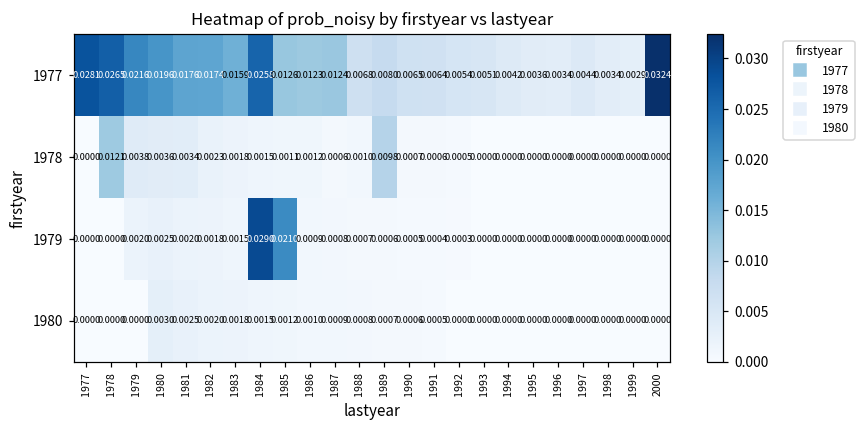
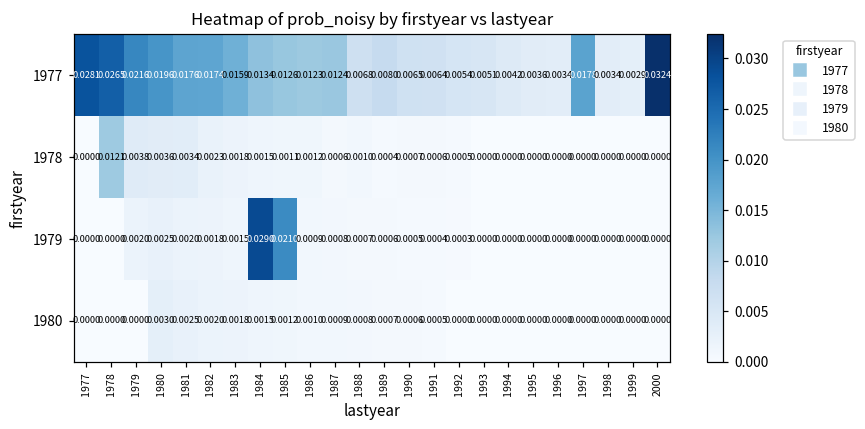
  {
    "1977": {
      "1977": 0.0281,
      "1978": 0.0265,
      "1979": 0.0216,
      "1980": 0.0196,
      "1981": 0.0176,
      "1982": 0.0174,
      "1983": 0.0159,
-     "1984": 0.0258,
+     "1984": 0.0134,
      "1985": 0.0126,
      "1986": 0.0123,
      "1987": 0.0124,
      "1988": 0.0068,
      "1989": 0.0080,
      "1990": 0.0065,
      "1991": 0.0064,
      "1992": 0.0054,
      "1993": 0.0051,
      "1994": 0.0042,
      "1995": 0.0036,
      "1996": 0.0034,
-     "1997": 0.0044,
+     "1997": 0.0178,
      "1998": 0.0034,
      "1999": 0.0029,
      "2000": 0.0324
    },
    "1978": {
      "1977": 0.0000,
      "1978": 0.0121,
      "1979": 0.0038,
      "1980": 0.0036,
      "1981": 0.0034,
      "1982": 0.0023,
      "1983": 0.0018,
      "1984": 0.0015,
      "1985": 0.0011,
      "1986": 0.0012,
      "1987": 0.0006,
      "1988": 0.0010,
-     "1989": 0.0098,
+     "1989": 0.0004,
      "1990": 0.0007,
      "1991": 0.0006,
      "1992": 0.0005,
      "1993": 0.0000,
      "1994": 0.0000,
      "1995": 0.0000,
      "1996": 0.0000,
      "1997": 0.0000,
      "1998": 0.0000,
      "1999": 0.0000,
      "2000": 0.0000
    },
    "1979": {
      "1977": 0.0000,
      "1978": 0.0000,
      "1979": 0.0020,
      "1980": 0.0025,
      "1981": 0.0020,
      "1982": 0.0018,
      "1983": 0.0015,
      "1984": 0.0290,
      "1985": 0.0210,
      "1986": 0.0009,
      "1987": 0.0008,
      "1988": 0.0007,
      "1989": 0.0006,
      "1990": 0.0005,
      "1991": 0.0004,
      "1992": 0.0003,
      "1993": 0.0000,
      "1994": 0.0000,
      "1995": 0.0000,
      "1996": 0.0000,
      "1997": 0.0000,
      "1998": 0.0000,
      "1999": 0.0000,
      "2000": 0.0000
    },
    "1980": {
      "1977": 0.0000,
      "1978": 0.0000,
      "1979": 0.0000,
      "1980": 0.0030,
      "1981": 0.0025,
      "1982": 0.0020,
      "1983": 0.0018,
      "1984": 0.0015,
      "1985": 0.0012,
      "1986": 0.0010,
      "1987": 0.0009,
      "1988": 0.0008,
      "1989": 0.0007,
      "1990": 0.0006,
      "1991": 0.0005,
      "1992": 0.0000,
      "1993": 0.0000,
      "1994": 0.0000,
      "1995": 0.0000,
      "1996": 0.0000,
      "1997": 0.0000,
      "1998": 0.0000,
      "1999": 0.0000,
      "2000": 0.0000
    }
  }
